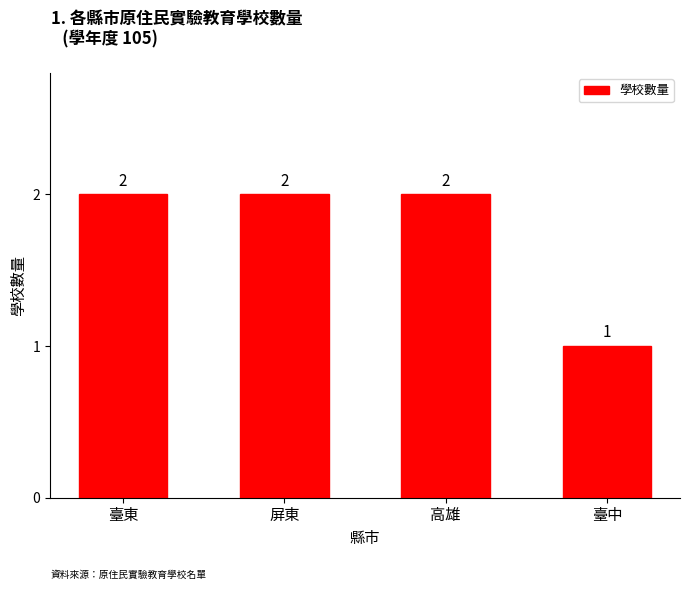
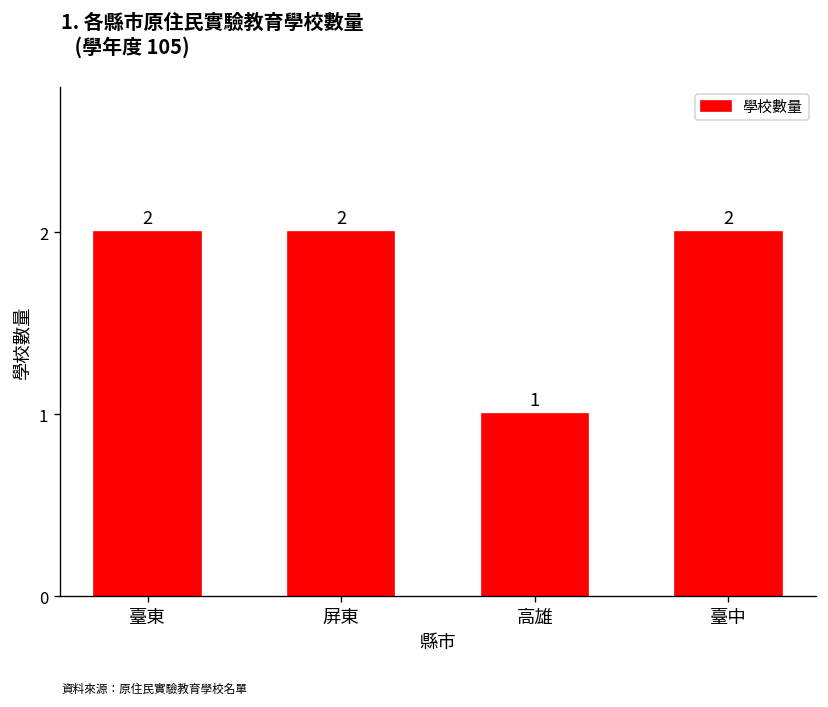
  {
    "臺東": 2,
    "屏東": 2,
-   "高雄": 2,
-   "臺中": 1
+   "高雄": 1,
+   "臺中": 2
  }
